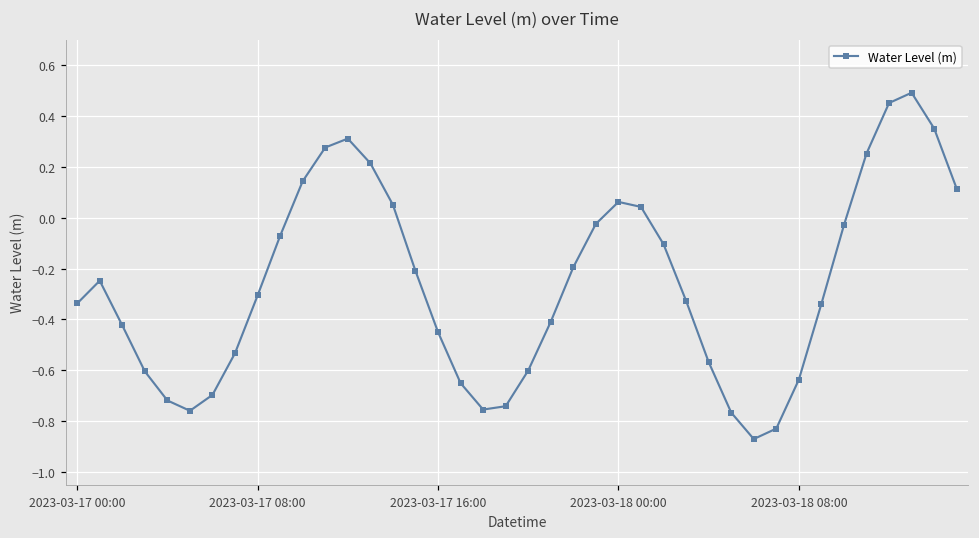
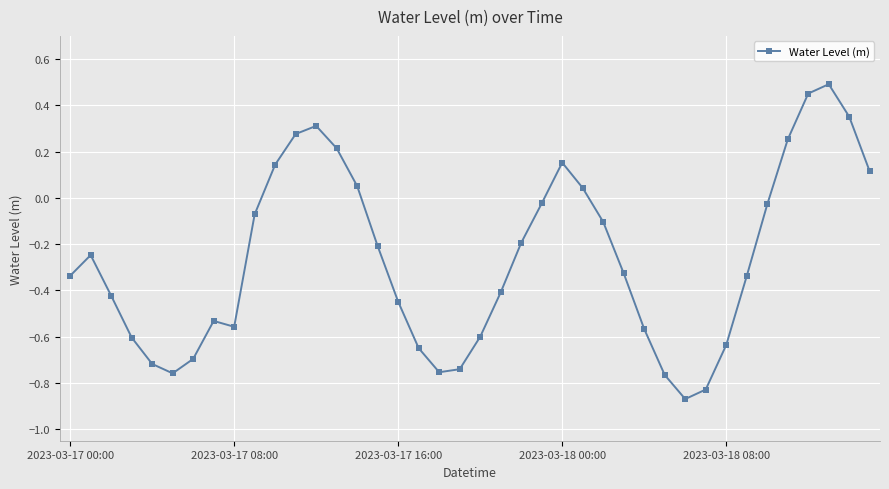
  {
    "2023-03-17 00:00": -0.34,
-   "2023-03-17 08:00": -0.31,
+   "2023-03-17 08:00": -0.56,
    "2023-03-17 16:00": -0.45,
-   "2023-03-18 00:00": 0.06,
+   "2023-03-18 00:00": 0.15,
    "2023-03-18 08:00": -0.64
  }
